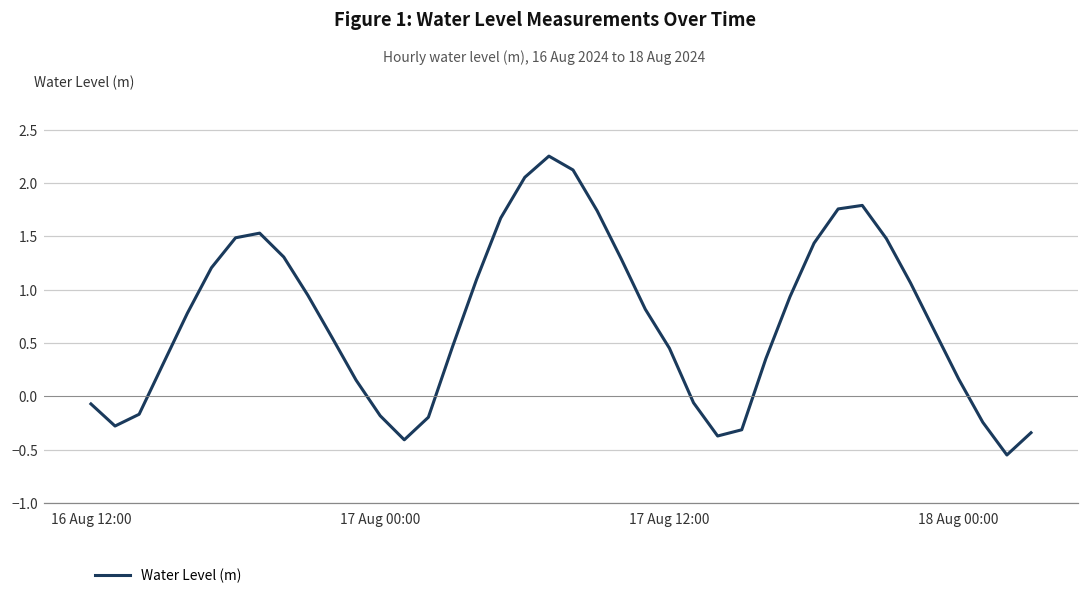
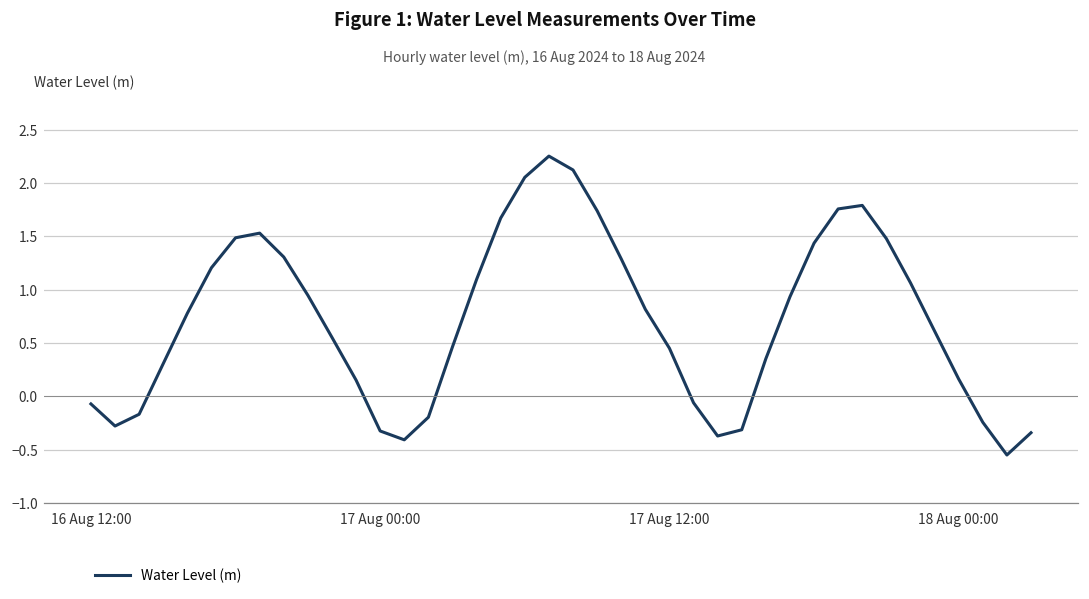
  {
    "16 Aug 12:00": -0.1,
-   "17 Aug 00:00": -0.2,
+   "17 Aug 00:00": -0.3,
    "17 Aug 12:00": 0.5,
    "18 Aug 00:00": 0.2
  }
